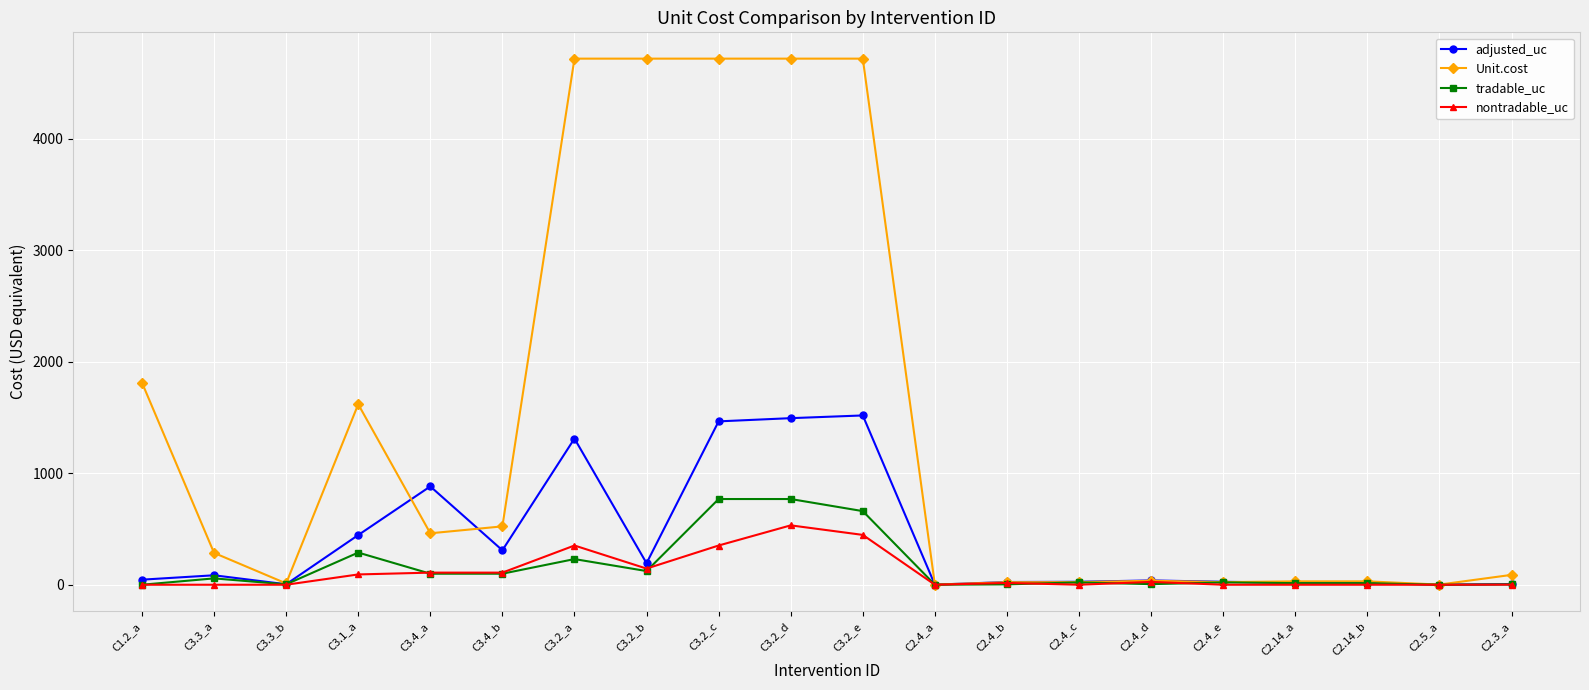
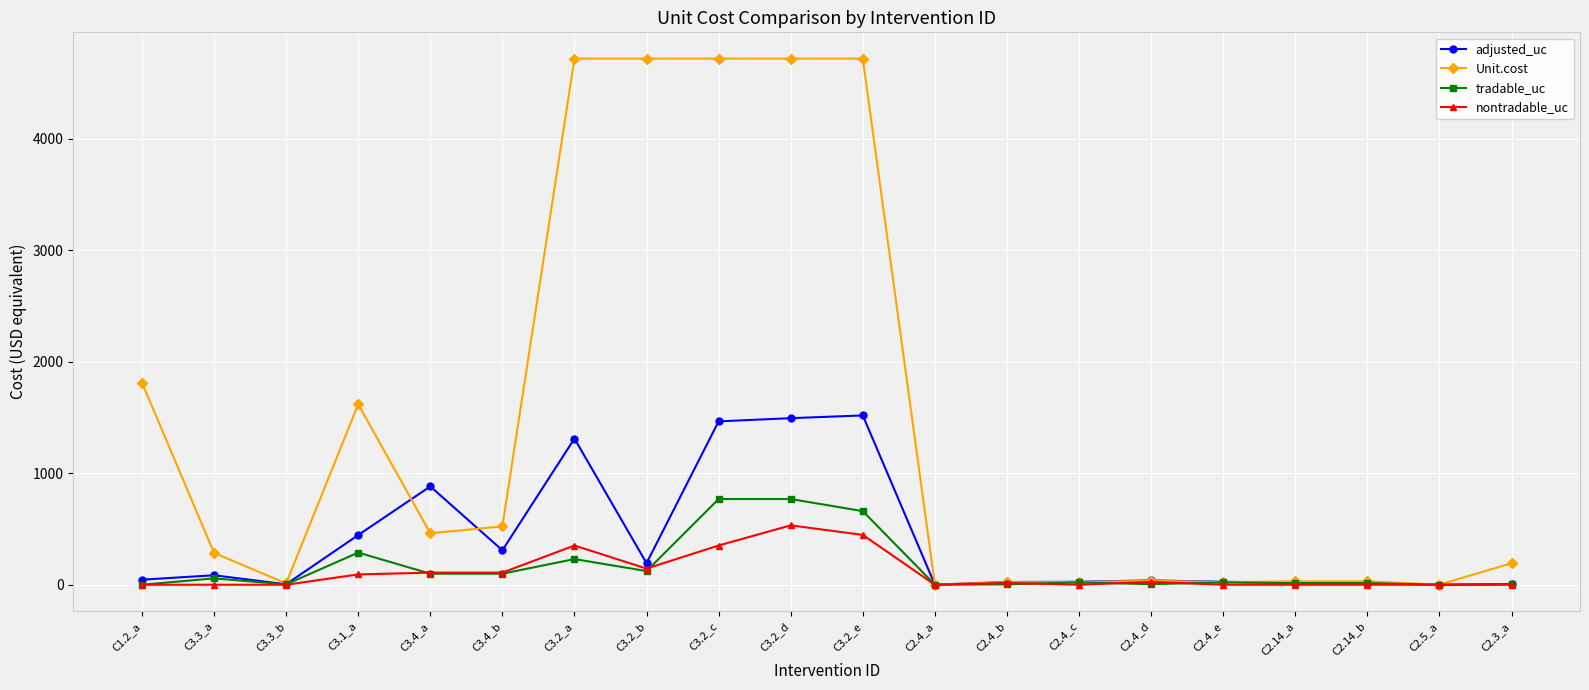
  {
    "adjusted_uc": {
      "C1.2_a": 50,
      "C3.3_a": 80,
      "C3.1_a": 450,
      "C3.4_a": 880,
      "C3.4_b": 310,
      "C3.2_a": 1310,
      "C3.2_b": 190,
      "C3.2_c": 1470,
      "C3.2_d": 1490,
      "C3.2_e": 1520
    },
    "Unit.cost": {
      "C1.2_a": 1810,
      "C3.3_a": 290,
      "C3.1_a": 1620,
      "C3.4_a": 460,
      "C3.4_b": 520,
      "C3.2_a": 4720,
      "C3.2_b": 4720,
      "C3.2_c": 4720,
      "C3.2_d": 4720,
      "C3.2_e": 4720,
-     "C2.3_a": 90
+     "C2.3_a": 190
    },
    "tradable_uc": {
      "C3.3_a": 60,
      "C3.1_a": 290,
      "C3.2_a": 230,
      "C3.2_c": 770,
      "C3.2_d": 770,
      "C3.2_e": 660
    },
    "nontradable_uc": {
      "C3.3_a": 0,
      "C3.1_a": 90,
      "C3.2_a": 350,
      "C3.2_c": 350,
      "C3.2_d": 530,
      "C3.2_e": 450
    }
  }
